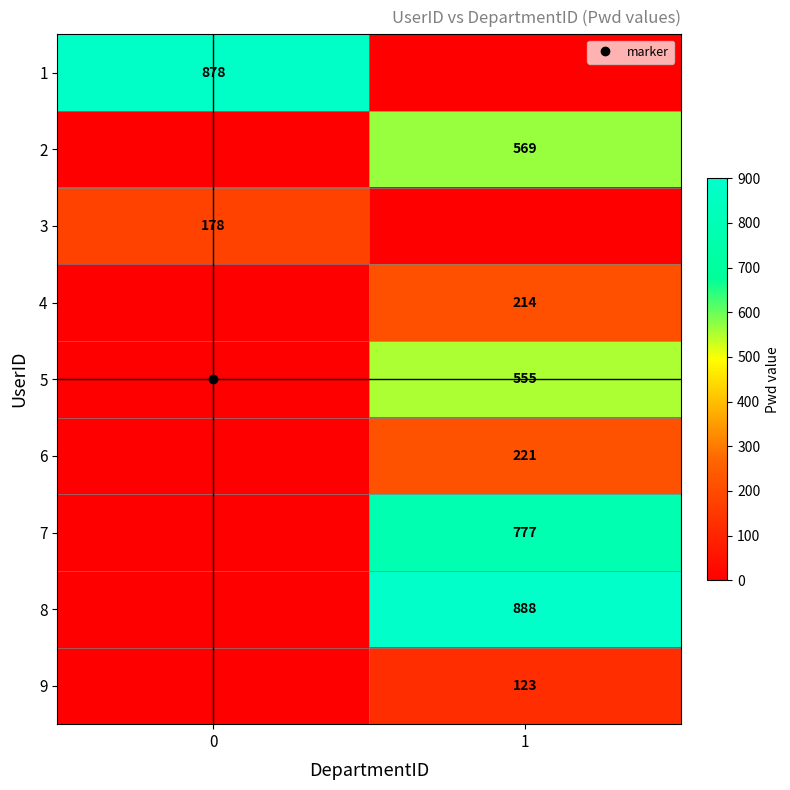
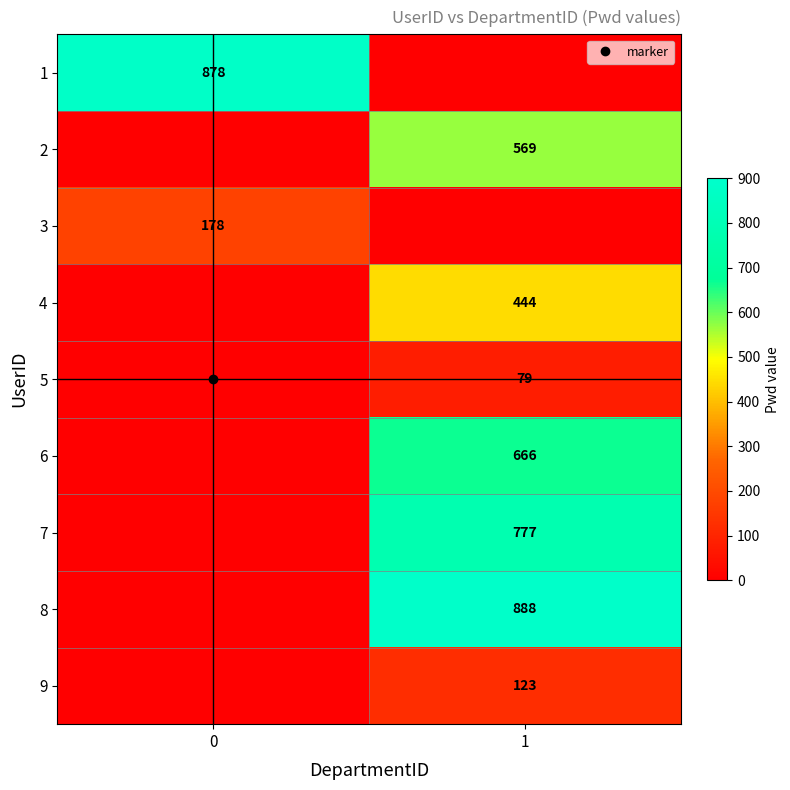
  {
    "1": {
      "0": 878
    },
    "2": {
      "1": 569
    },
    "3": {
      "0": 178
    },
    "4": {
-     "1": 214
+     "1": 444
    },
    "5": {
-     "1": 555
+     "1": 79
    },
    "6": {
-     "1": 221
+     "1": 666
    },
    "7": {
      "1": 777
    },
    "8": {
      "1": 888
    },
    "9": {
      "1": 123
    }
  }
